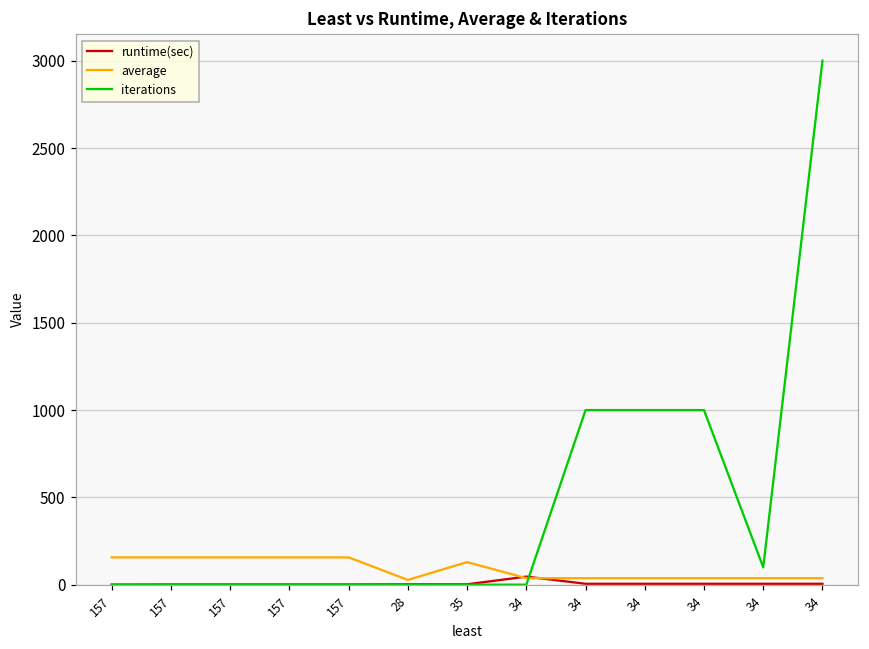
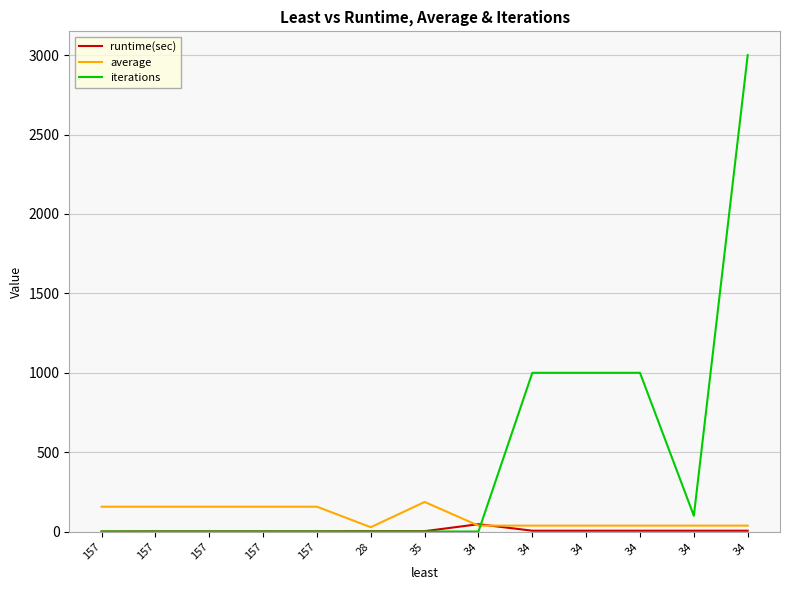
  {
    "average": {
      "28": 30,
-     "35": 130
+     "35": 190
    }
  }
